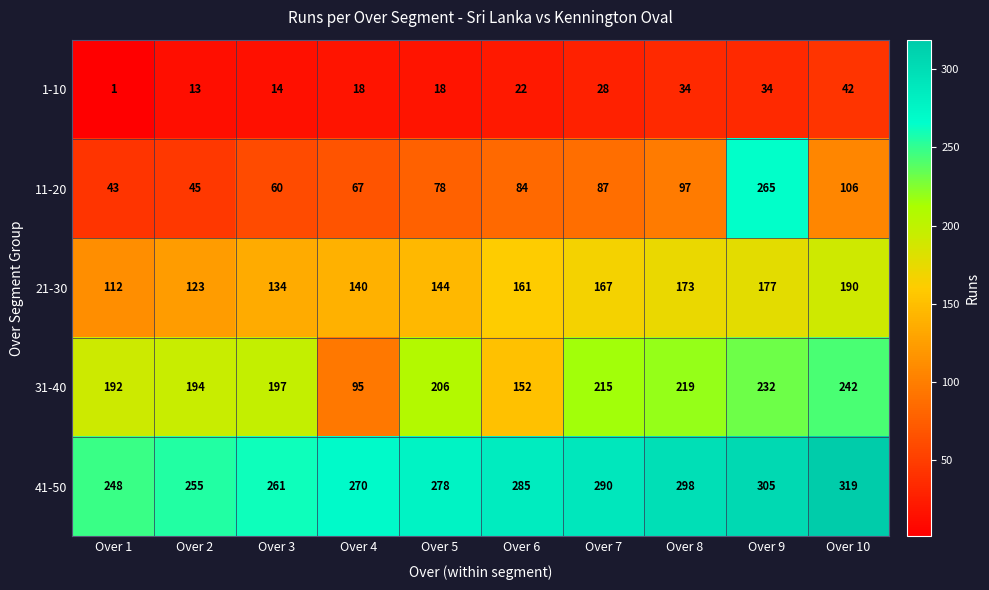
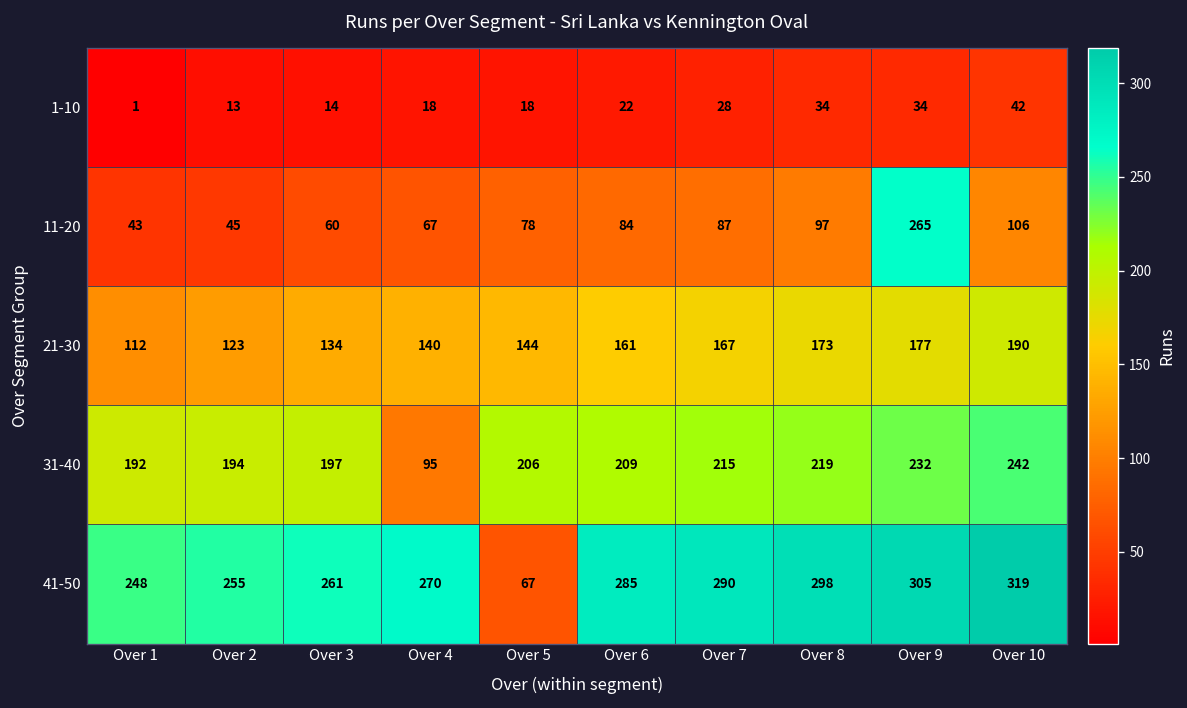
  {
    "1-10": {
      "Over 1": 1,
      "Over 2": 13,
      "Over 3": 14,
      "Over 4": 18,
      "Over 5": 18,
      "Over 6": 22,
      "Over 7": 28,
      "Over 8": 34,
      "Over 9": 34,
      "Over 10": 42
    },
    "11-20": {
      "Over 1": 43,
      "Over 2": 45,
      "Over 3": 60,
      "Over 4": 67,
      "Over 5": 78,
      "Over 6": 84,
      "Over 7": 87,
      "Over 8": 97,
      "Over 9": 265,
      "Over 10": 106
    },
    "21-30": {
      "Over 1": 112,
      "Over 2": 123,
      "Over 3": 134,
      "Over 4": 140,
      "Over 5": 144,
      "Over 6": 161,
      "Over 7": 167,
      "Over 8": 173,
      "Over 9": 177,
      "Over 10": 190
    },
    "31-40": {
      "Over 1": 192,
      "Over 2": 194,
      "Over 3": 197,
      "Over 4": 95,
      "Over 5": 206,
-     "Over 6": 152,
+     "Over 6": 209,
      "Over 7": 215,
      "Over 8": 219,
      "Over 9": 232,
      "Over 10": 242
    },
    "41-50": {
      "Over 1": 248,
      "Over 2": 255,
      "Over 3": 261,
      "Over 4": 270,
-     "Over 5": 278,
+     "Over 5": 67,
      "Over 6": 285,
      "Over 7": 290,
      "Over 8": 298,
      "Over 9": 305,
      "Over 10": 319
    }
  }
